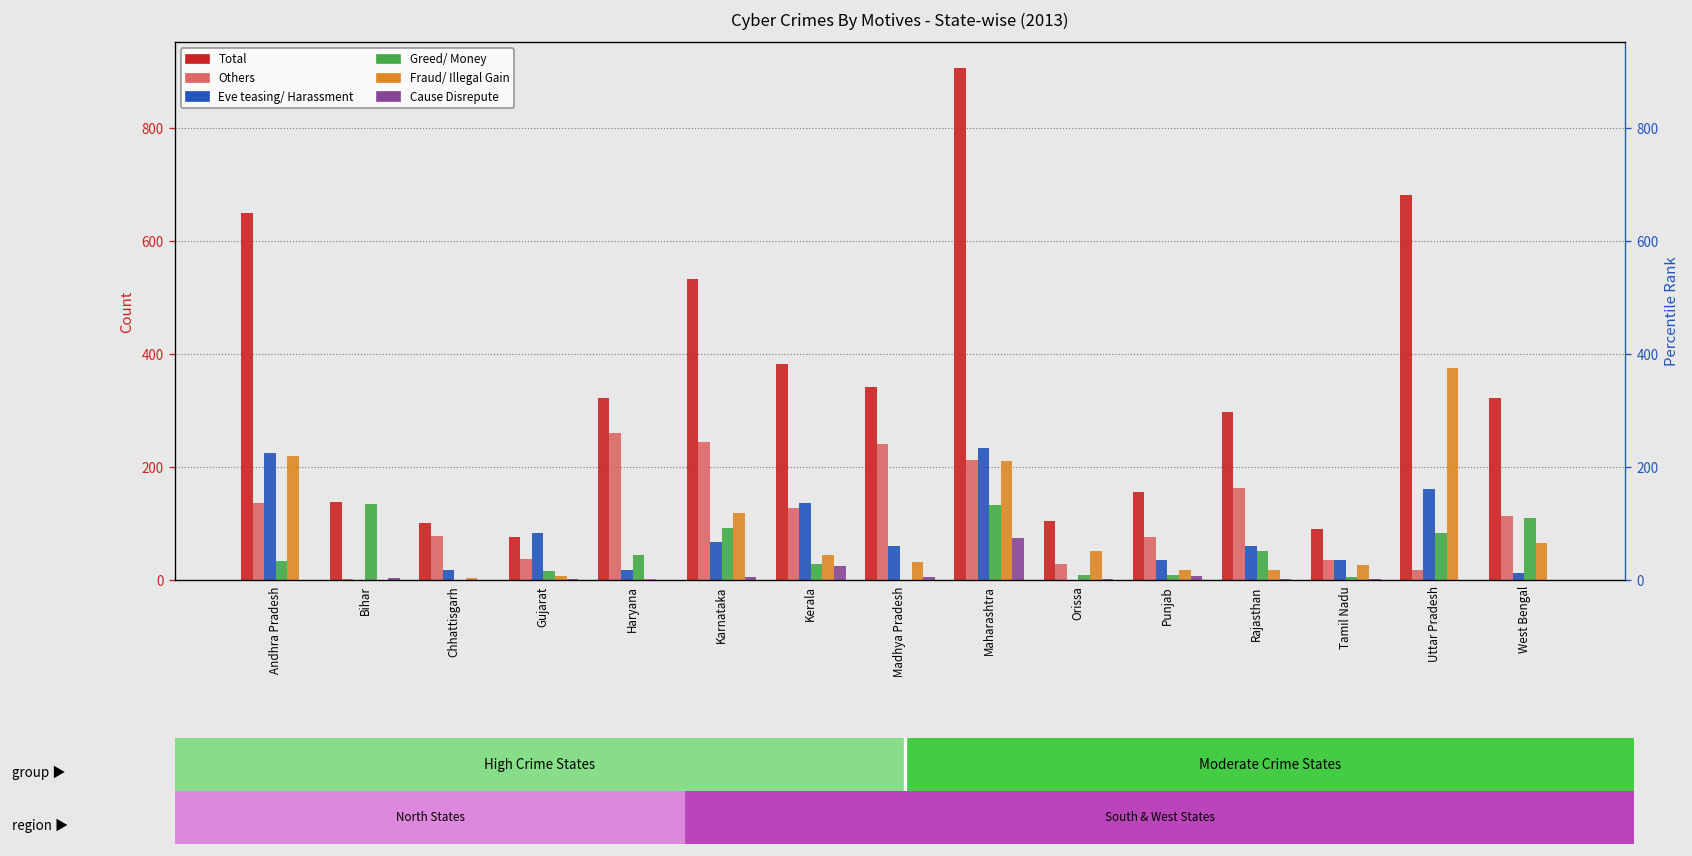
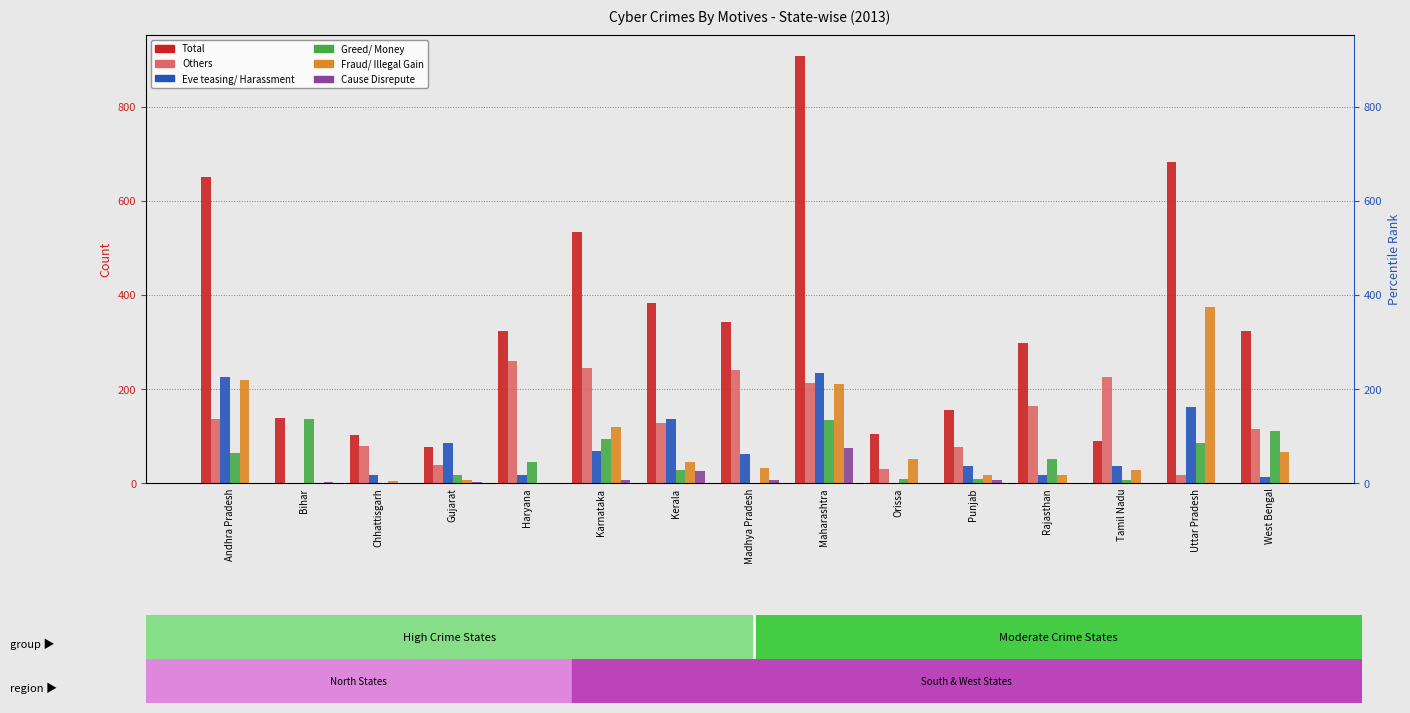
  {
    "Total": {
      "Andhra Pradesh": 650,
      "Bihar": 140,
      "Chhattisgarh": 100,
      "Gujarat": 80,
      "Haryana": 320,
      "Karnataka": 530,
      "Kerala": 380,
      "Madhya Pradesh": 340,
      "Maharashtra": 910,
      "Orissa": 100,
      "Punjab": 160,
      "Rajasthan": 300,
      "Tamil Nadu": 90,
      "Uttar Pradesh": 680,
      "West Bengal": 320
    },
    "Others": {
      "Andhra Pradesh": 140,
      "Chhattisgarh": 80,
      "Gujarat": 40,
      "Haryana": 260,
      "Karnataka": 240,
      "Kerala": 130,
      "Madhya Pradesh": 240,
      "Maharashtra": 210,
      "Orissa": 30,
      "Punjab": 80,
      "Rajasthan": 160,
-     "Tamil Nadu": 40,
+     "Tamil Nadu": 230,
      "Uttar Pradesh": 20,
      "West Bengal": 110
    },
    "Eve teasing/ Harassment": {
      "Andhra Pradesh": 230,
      "Bihar": 0,
      "Chhattisgarh": 20,
      "Gujarat": 80,
      "Haryana": 20,
      "Karnataka": 70,
      "Kerala": 140,
      "Madhya Pradesh": 60,
      "Maharashtra": 230,
      "Orissa": 0,
      "Punjab": 40,
-     "Rajasthan": 60,
+     "Rajasthan": 20,
      "Tamil Nadu": 40,
      "Uttar Pradesh": 160,
      "West Bengal": 10
    },
    "Greed/ Money": {
-     "Andhra Pradesh": 30,
+     "Andhra Pradesh": 60,
      "Bihar": 140,
      "Chhattisgarh": 0,
      "Gujarat": 20,
      "Haryana": 40,
      "Karnataka": 90,
      "Kerala": 30,
      "Madhya Pradesh": 0,
      "Maharashtra": 130,
      "Orissa": 10,
      "Punjab": 10,
      "Rajasthan": 50,
      "Tamil Nadu": 10,
      "Uttar Pradesh": 80,
      "West Bengal": 110
    },
    "Fraud/ Illegal Gain": {
      "Andhra Pradesh": 220,
      "Bihar": 0,
      "Gujarat": 10,
      "Karnataka": 120,
      "Kerala": 40,
      "Madhya Pradesh": 30,
      "Maharashtra": 210,
      "Orissa": 50,
      "Punjab": 20,
      "Rajasthan": 20,
      "Tamil Nadu": 30,
      "Uttar Pradesh": 380,
      "West Bengal": 70
    },
    "Cause Disrepute": {
      "Andhra Pradesh": 0,
      "Chhattisgarh": 0,
      "Haryana": 0,
      "Karnataka": 10,
      "Kerala": 30,
      "Madhya Pradesh": 10,
      "Maharashtra": 80,
      "Punjab": 10,
      "Uttar Pradesh": 0,
      "West Bengal": 0
    }
  }
